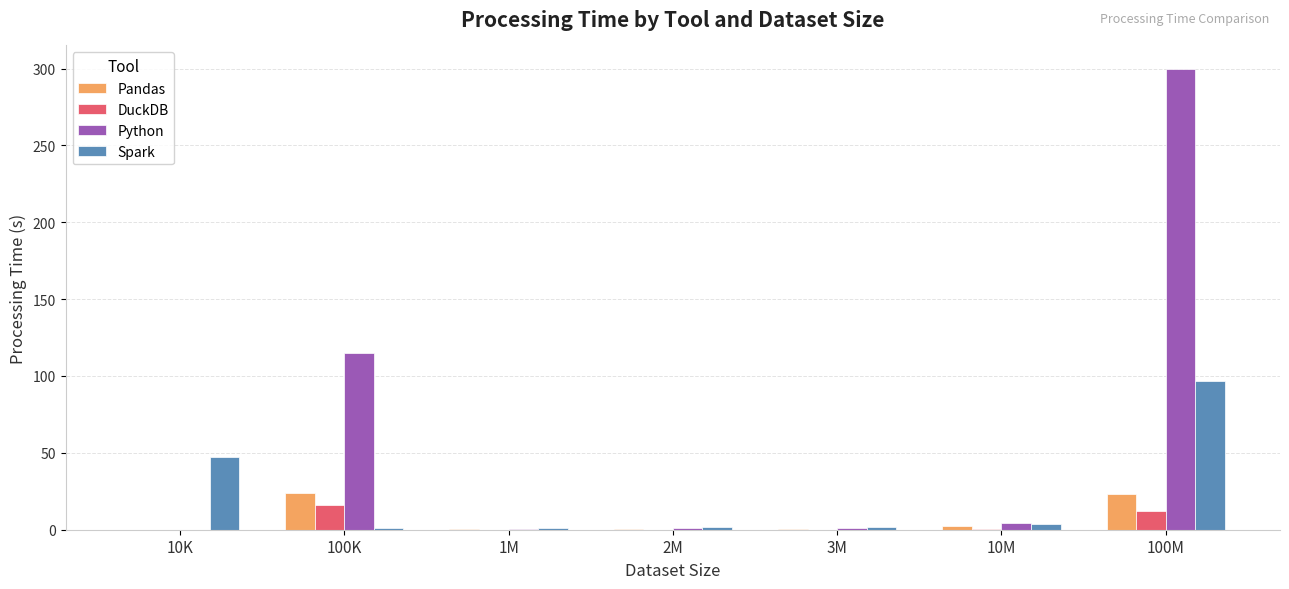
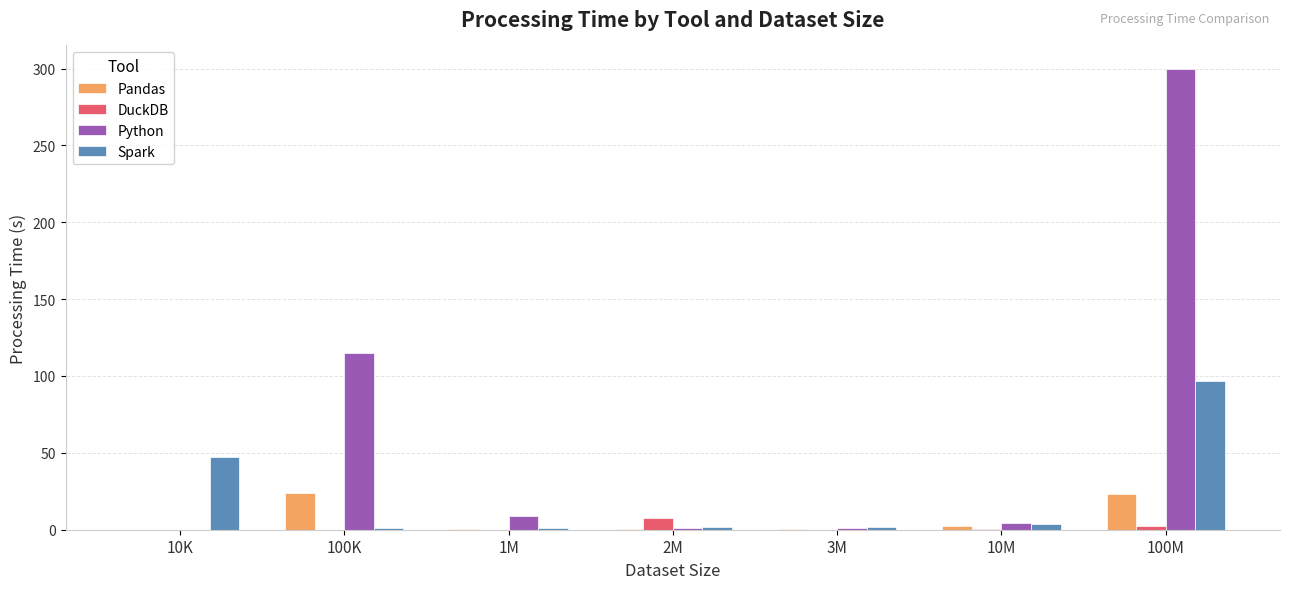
  {
    "Pandas": {
      "100K": 24,
      "10M": 2,
      "100M": 23
    },
    "DuckDB": {
-     "100K": 16,
-     "2M": 0,
-     "100M": 12
+     "100K": 0,
+     "2M": 7,
+     "100M": 3
    },
    "Python": {
      "100K": 115,
-     "1M": 0,
+     "1M": 9,
      "10M": 4,
      "100M": 300
    },
    "Spark": {
      "10K": 47,
      "10M": 4,
      "100M": 97
    }
  }
